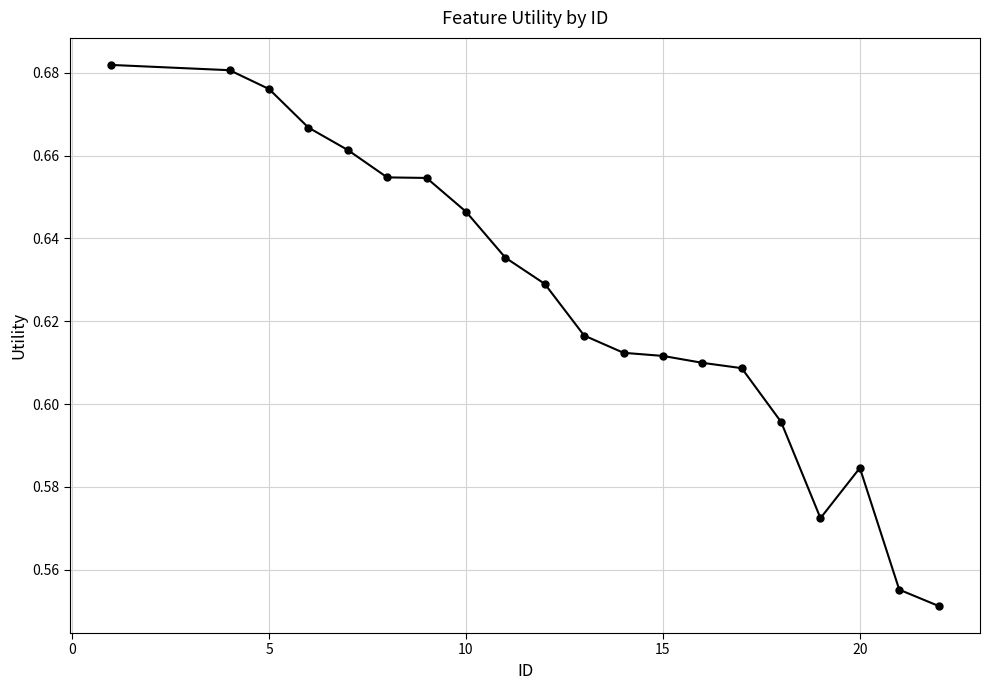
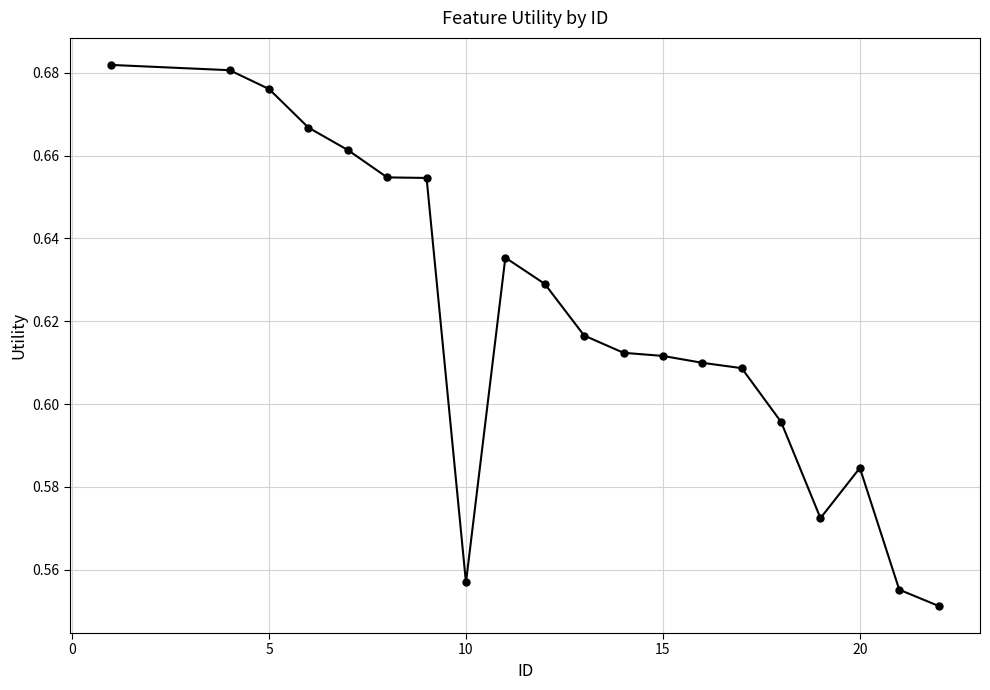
  {
    "5": 0.676,
-   "10": 0.646,
+   "10": 0.557,
    "15": 0.612,
    "20": 0.585
  }
